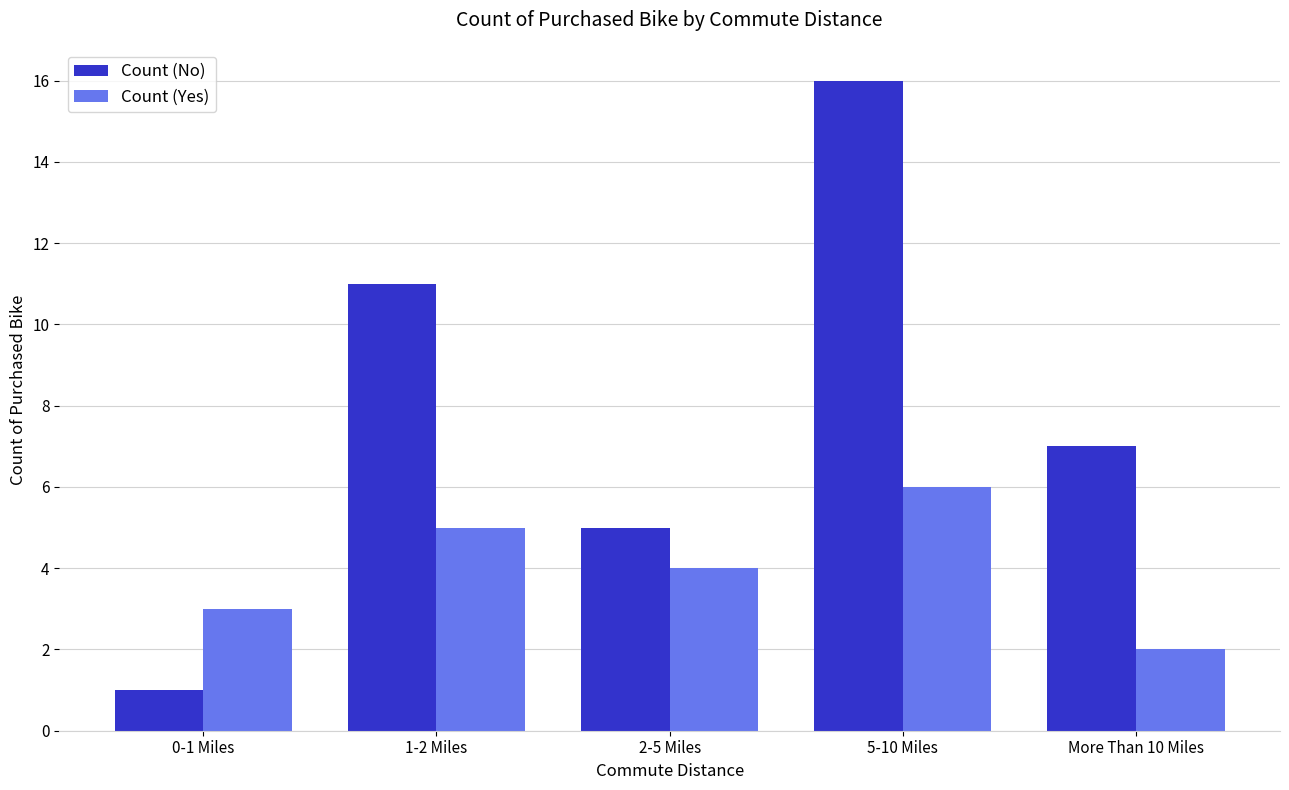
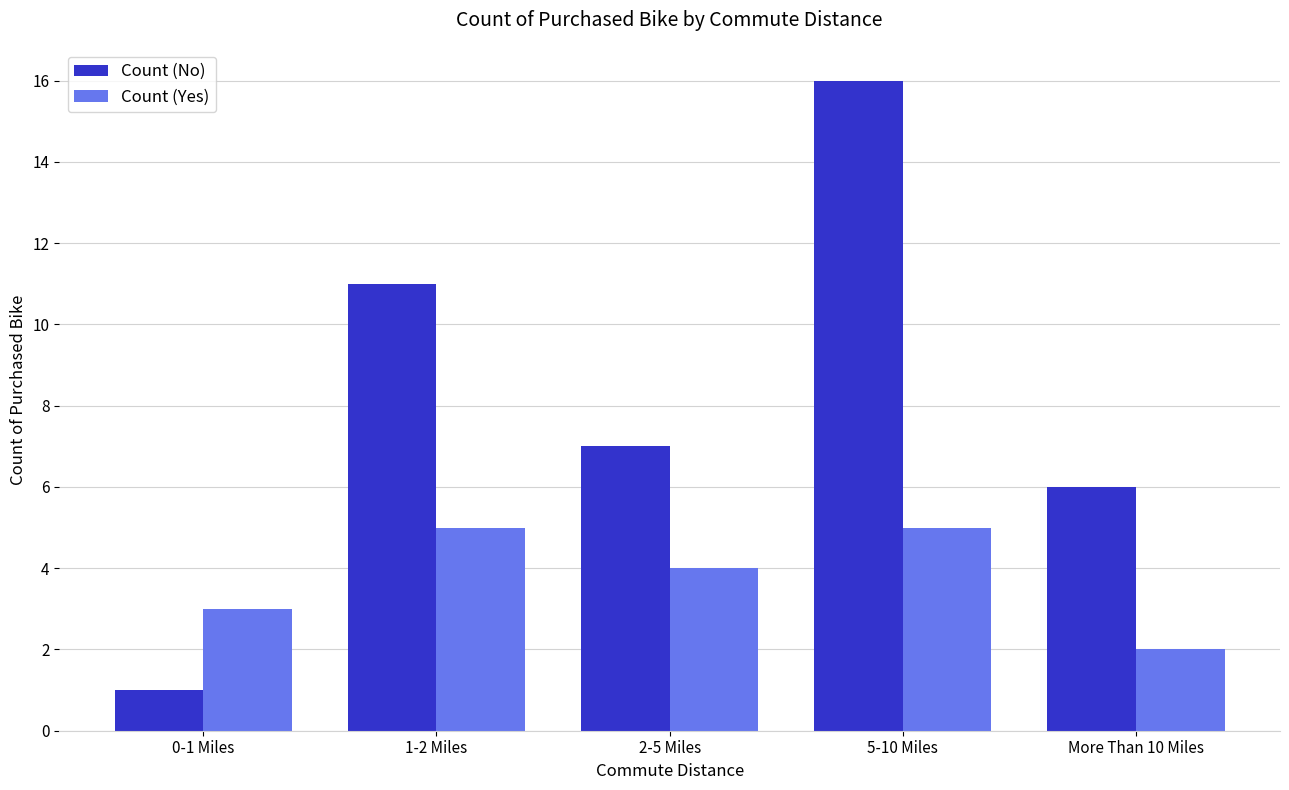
  {
    "Count (No)": {
      "0-1 Miles": 1,
      "1-2 Miles": 11,
-     "2-5 Miles": 5,
+     "2-5 Miles": 7,
      "5-10 Miles": 16,
-     "More Than 10 Miles": 7
+     "More Than 10 Miles": 6
    },
    "Count (Yes)": {
      "0-1 Miles": 3,
      "1-2 Miles": 5,
      "2-5 Miles": 4,
-     "5-10 Miles": 6,
+     "5-10 Miles": 5,
      "More Than 10 Miles": 2
    }
  }
